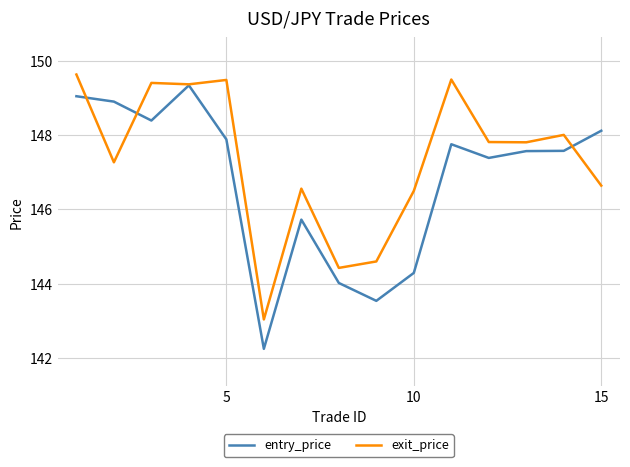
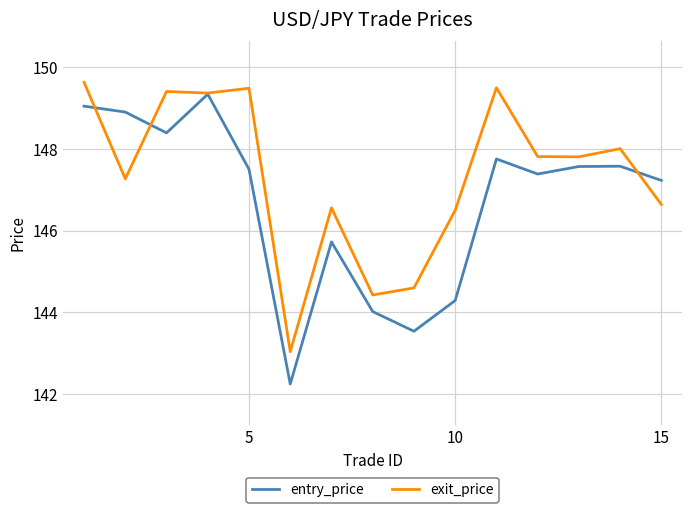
  {
    "entry_price": {
-     "5": 147.9,
+     "5": 147.5,
      "10": 144.3,
-     "15": 148.1
+     "15": 147.2
    },
    "exit_price": {
      "5": 149.5,
      "10": 146.5,
      "15": 146.6
    }
  }
